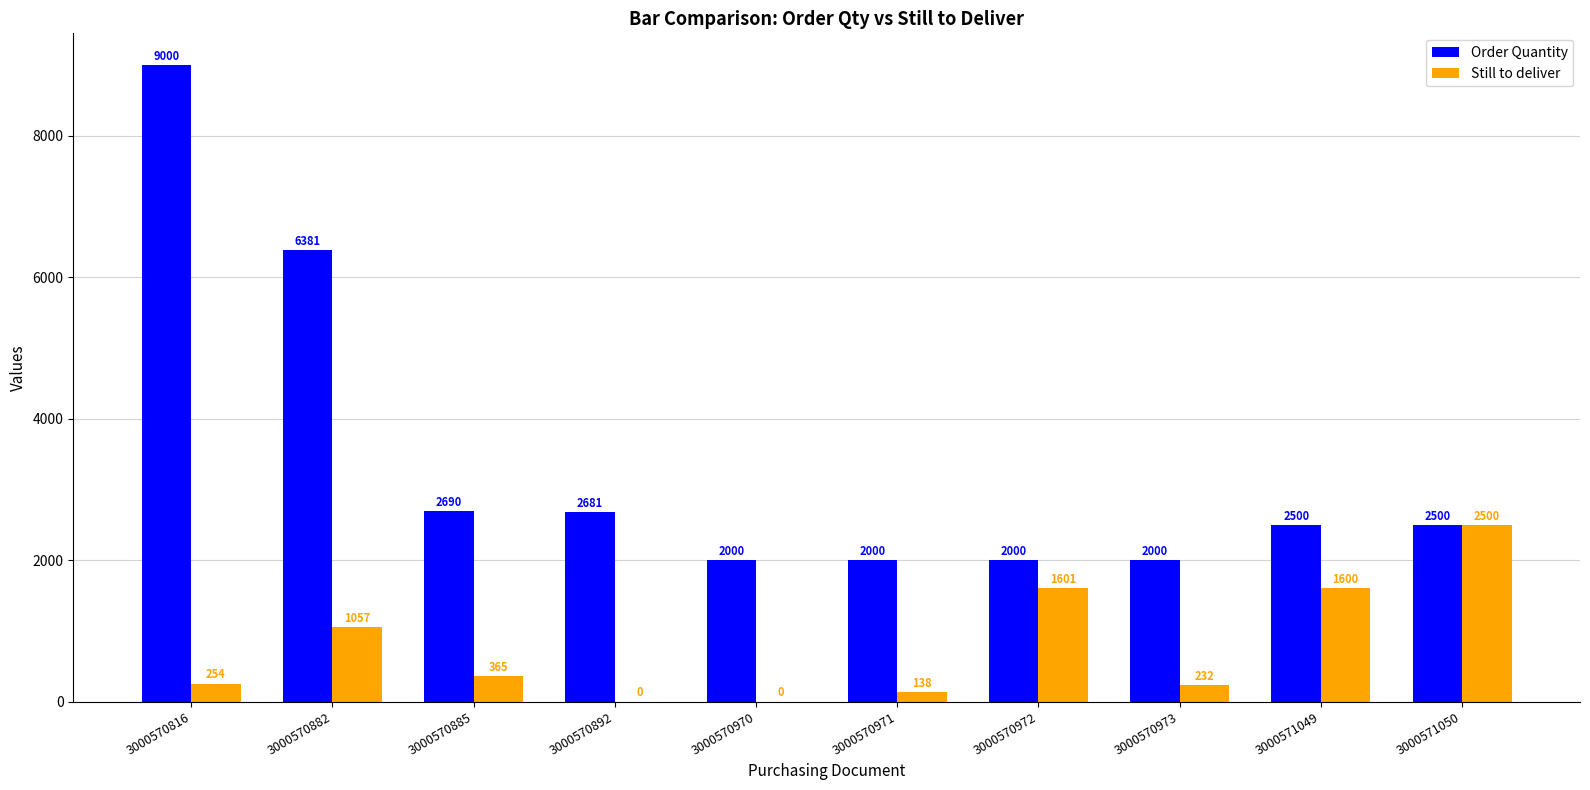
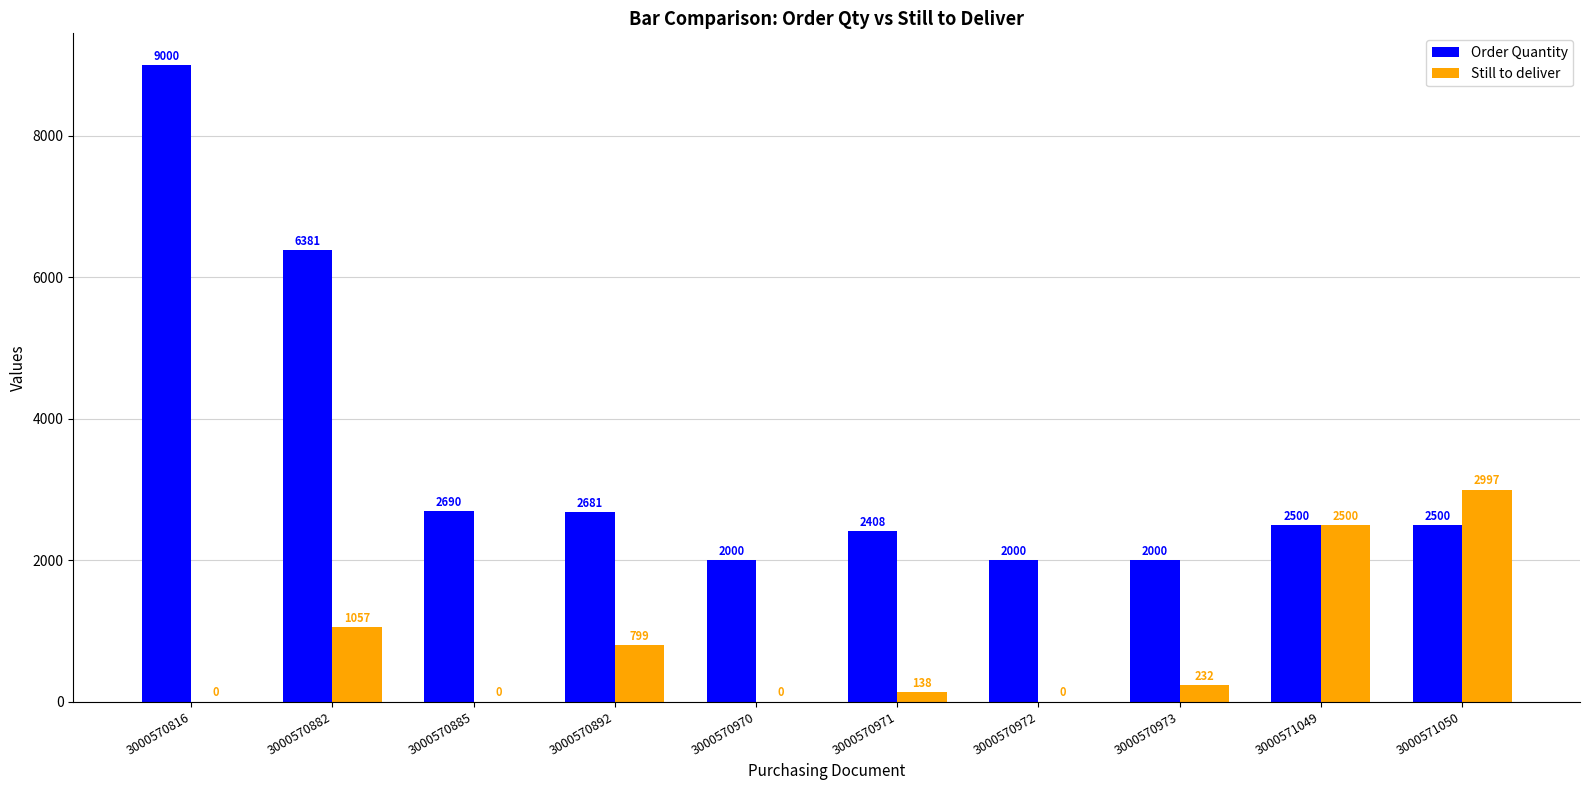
  {
    "Order Quantity": {
      "3000570816": 9000,
      "3000570882": 6381,
      "3000570885": 2690,
      "3000570892": 2681,
      "3000570970": 2000,
-     "3000570971": 2000,
+     "3000570971": 2408,
      "3000570972": 2000,
      "3000570973": 2000,
      "3000571049": 2500,
      "3000571050": 2500
    },
    "Still to deliver": {
-     "3000570816": 254,
+     "3000570816": 0,
      "3000570882": 1057,
-     "3000570885": 365,
-     "3000570892": 0,
+     "3000570885": 0,
+     "3000570892": 799,
      "3000570970": 0,
      "3000570971": 138,
-     "3000570972": 1601,
+     "3000570972": 0,
      "3000570973": 232,
-     "3000571049": 1600,
-     "3000571050": 2500
+     "3000571049": 2500,
+     "3000571050": 2997
    }
  }
